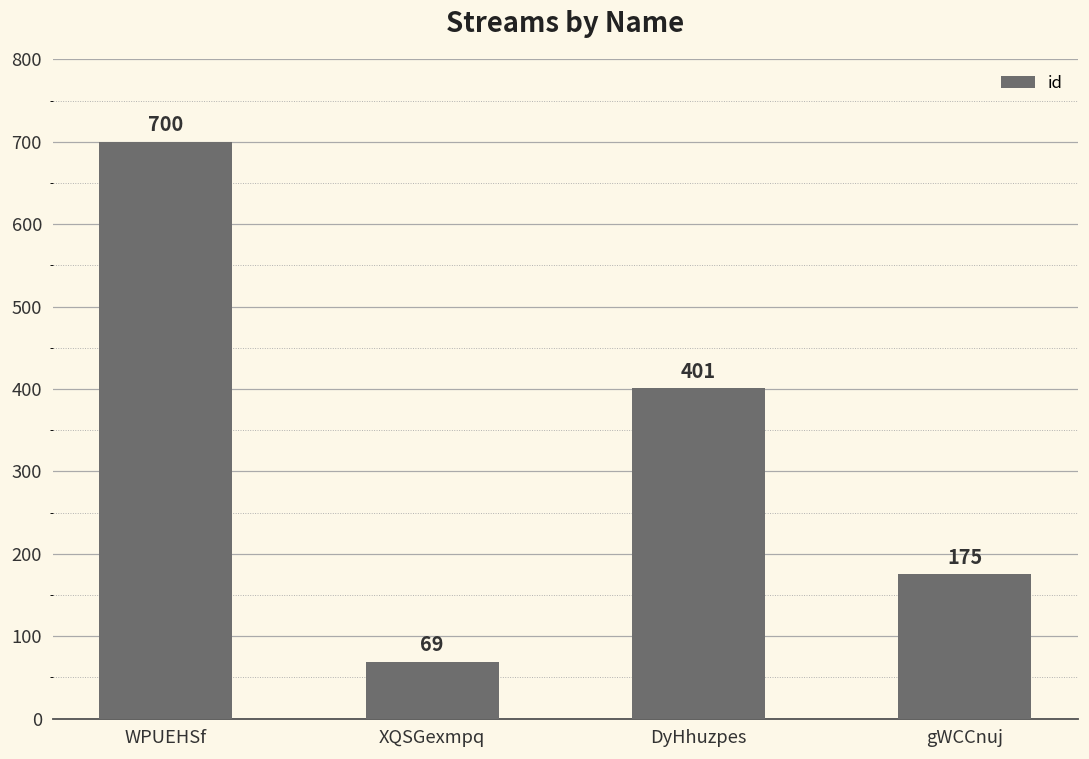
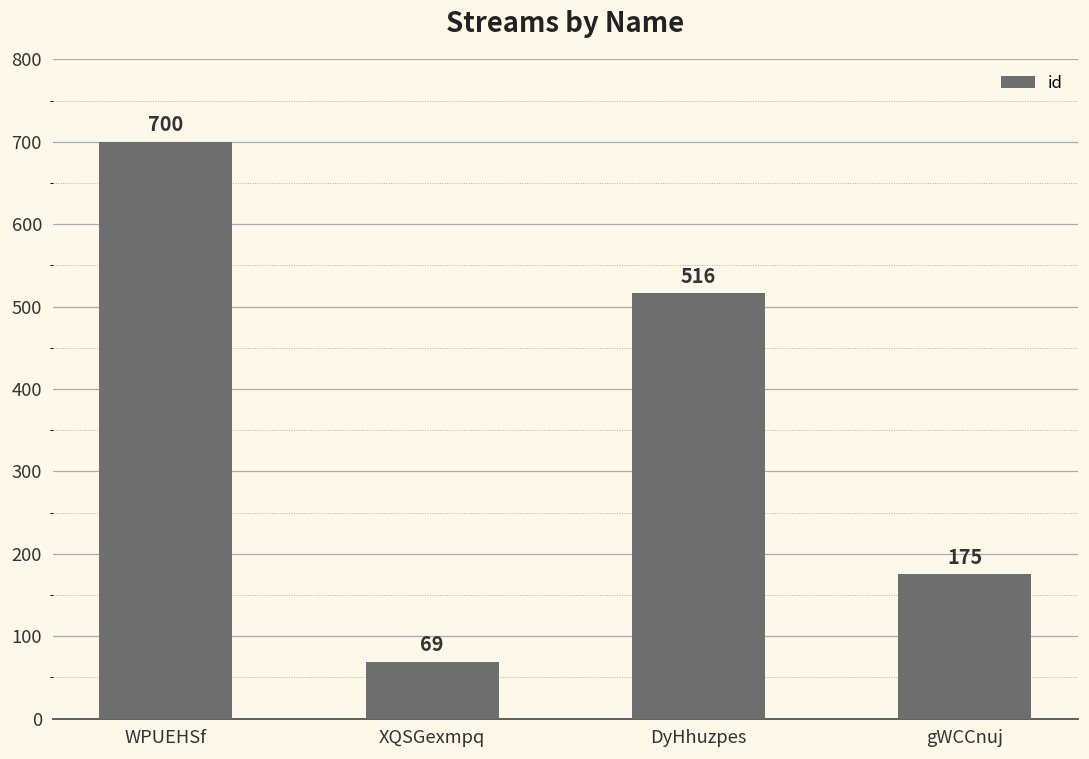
  {
    "WPUEHSf": 700,
    "XQSGexmpq": 69,
-   "DyHhuzpes": 401,
+   "DyHhuzpes": 516,
    "gWCCnuj": 175
  }
